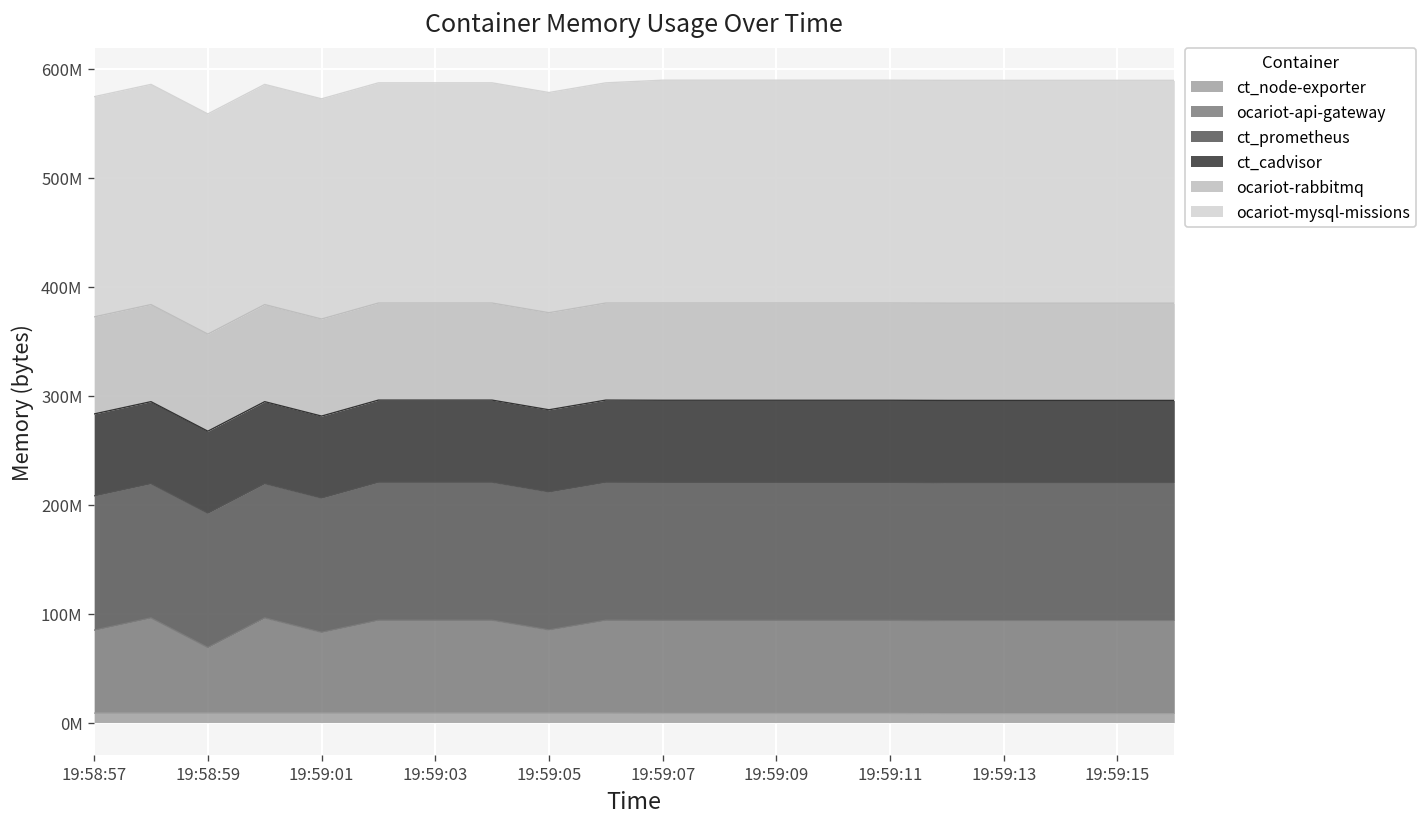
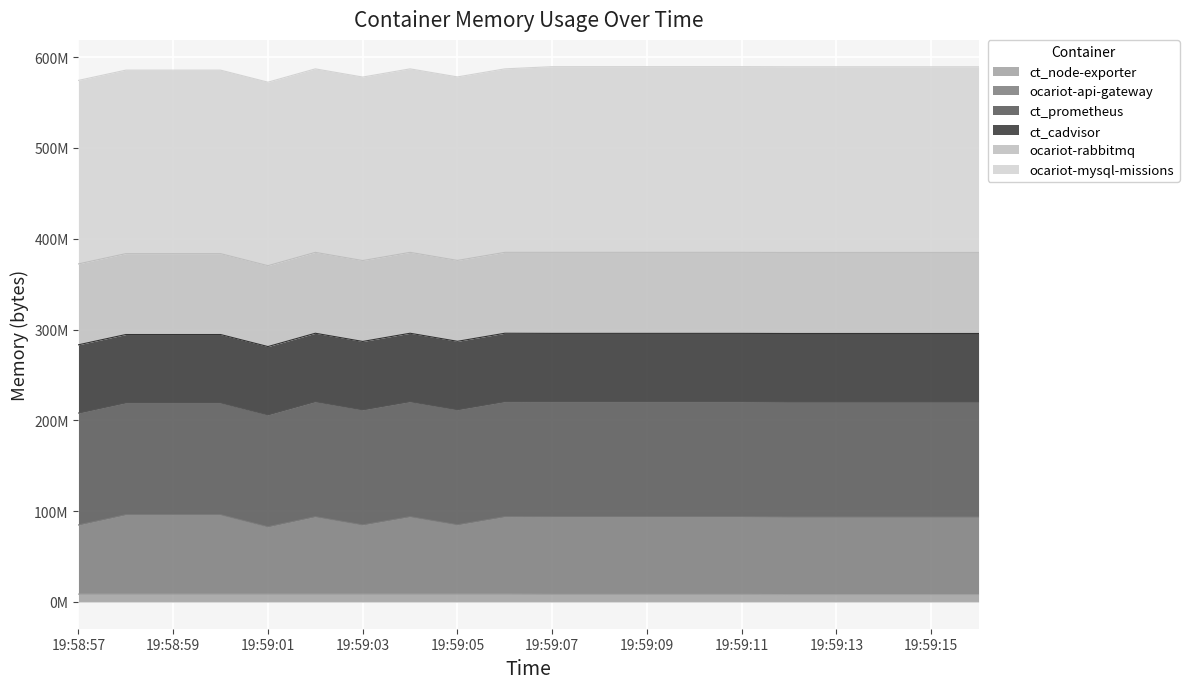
  {
    "ocariot-api-gateway": {
      "19:58:57": 80000000,
-     "19:58:59": 60000000,
+     "19:58:59": 90000000,
      "19:59:01": 70000000,
-     "19:59:03": 90000000,
+     "19:59:03": 80000000,
      "19:59:05": 80000000,
      "19:59:07": 90000000,
      "19:59:09": 90000000,
      "19:59:11": 90000000,
      "19:59:13": 90000000,
      "19:59:15": 90000000
    }
  }
